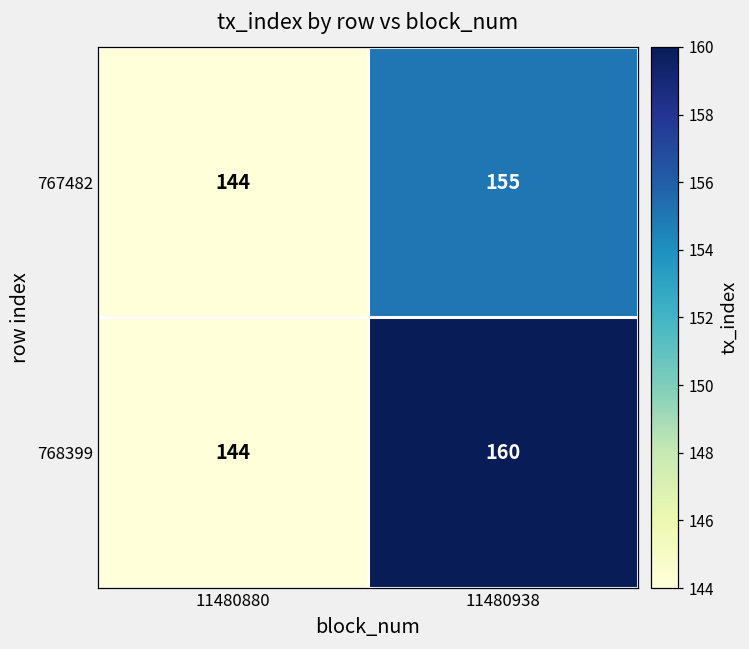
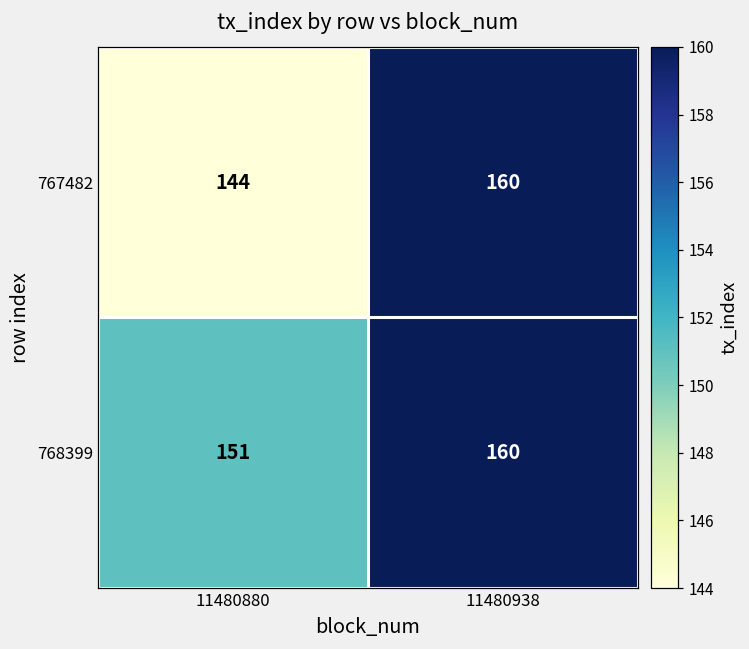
  {
    "767482": {
      "11480880": 144,
-     "11480938": 155
+     "11480938": 160
    },
    "768399": {
-     "11480880": 144,
+     "11480880": 151,
      "11480938": 160
    }
  }
